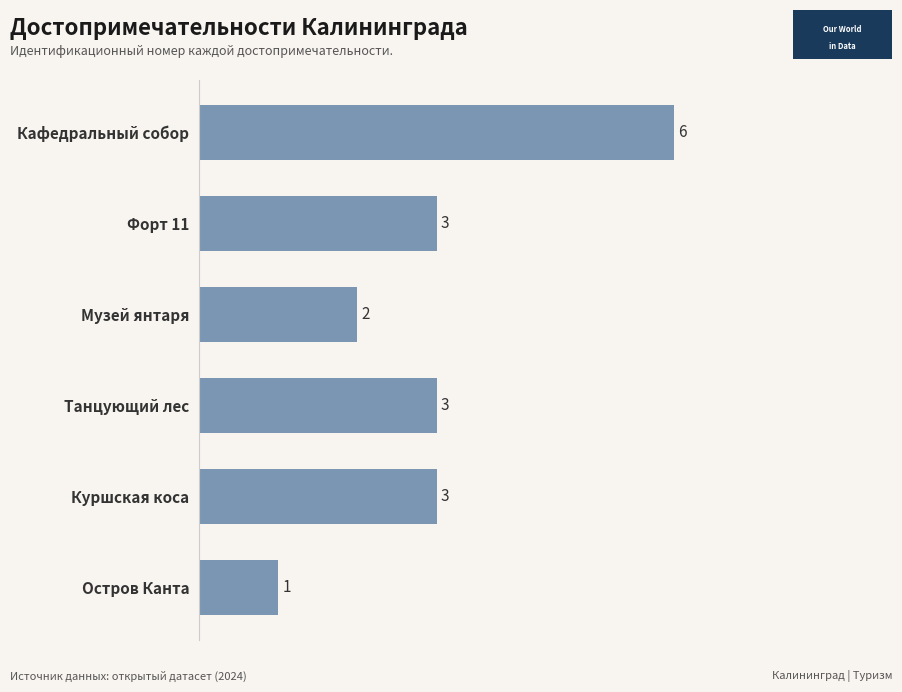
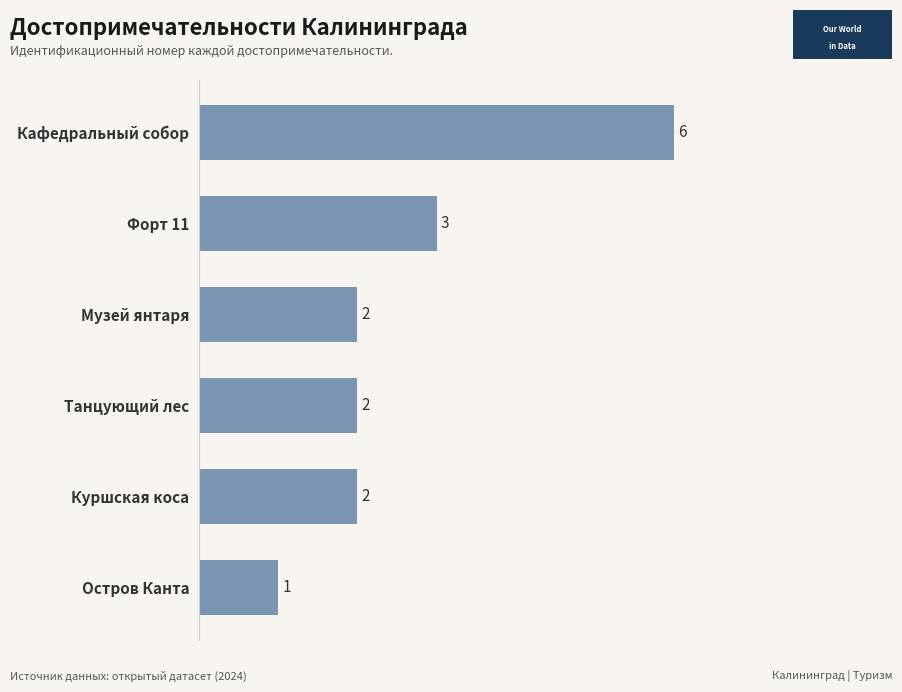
  {
    "Кафедральный собор": 6,
    "Форт 11": 3,
    "Музей янтаря": 2,
-   "Танцующий лес": 3,
-   "Куршская коса": 3,
+   "Танцующий лес": 2,
+   "Куршская коса": 2,
    "Остров Канта": 1
  }
